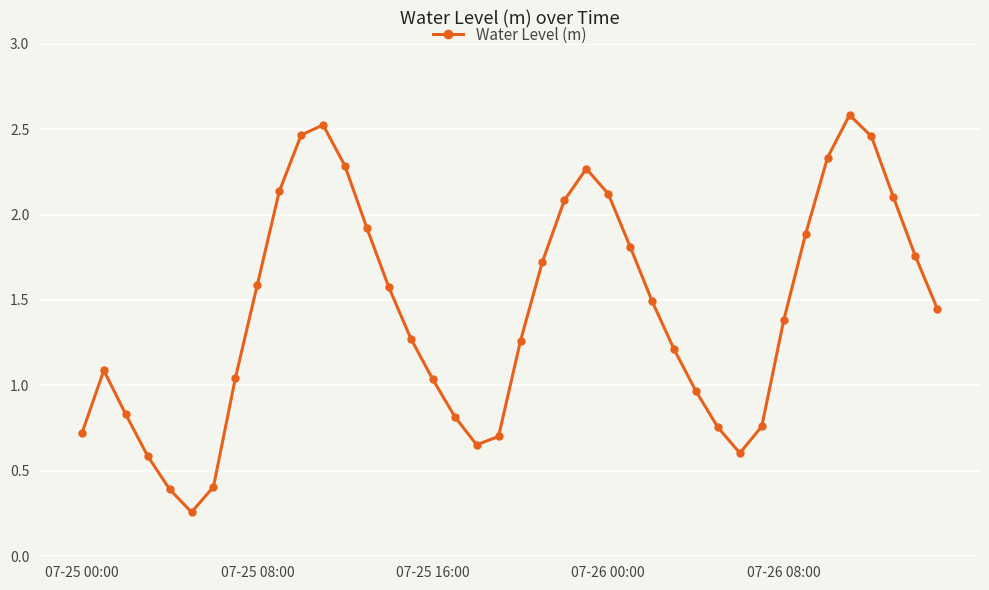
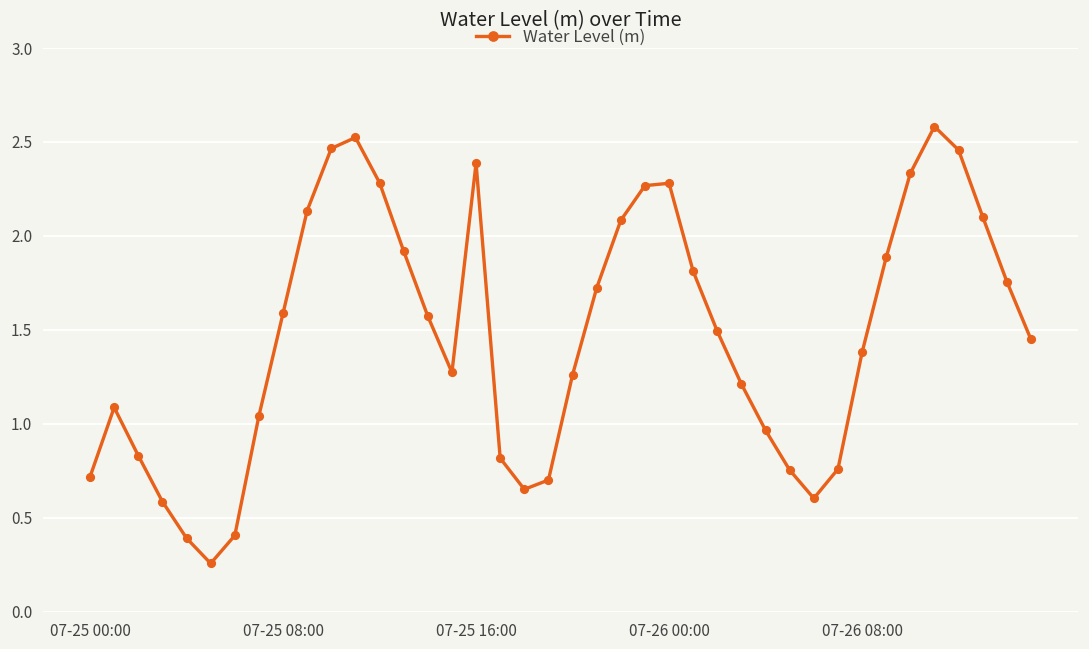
  {
    "07-25 00:00": 0.72,
    "07-25 08:00": 1.59,
-   "07-25 16:00": 1.04,
-   "07-26 00:00": 2.12,
+   "07-25 16:00": 2.39,
+   "07-26 00:00": 2.28,
    "07-26 08:00": 1.38
  }
